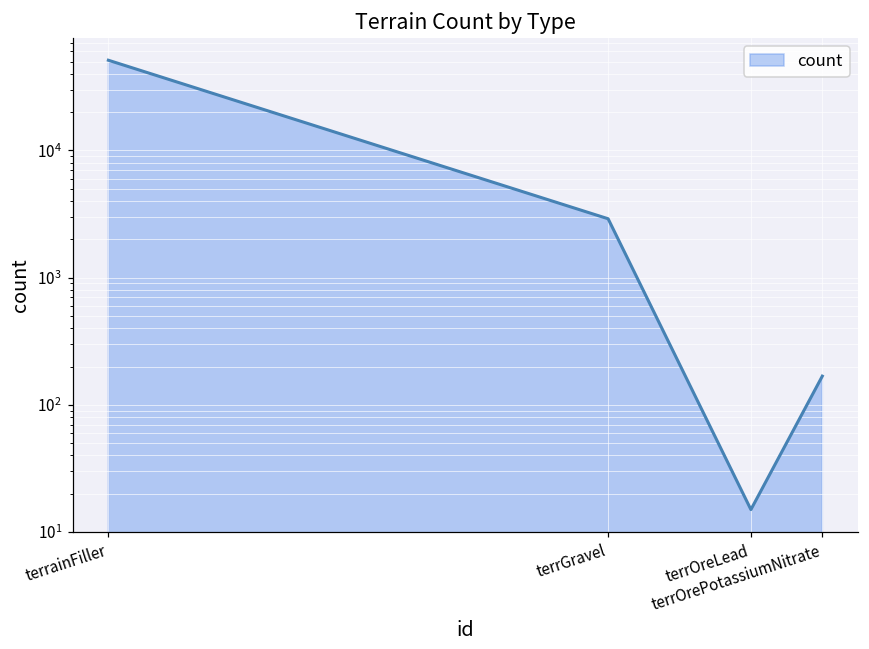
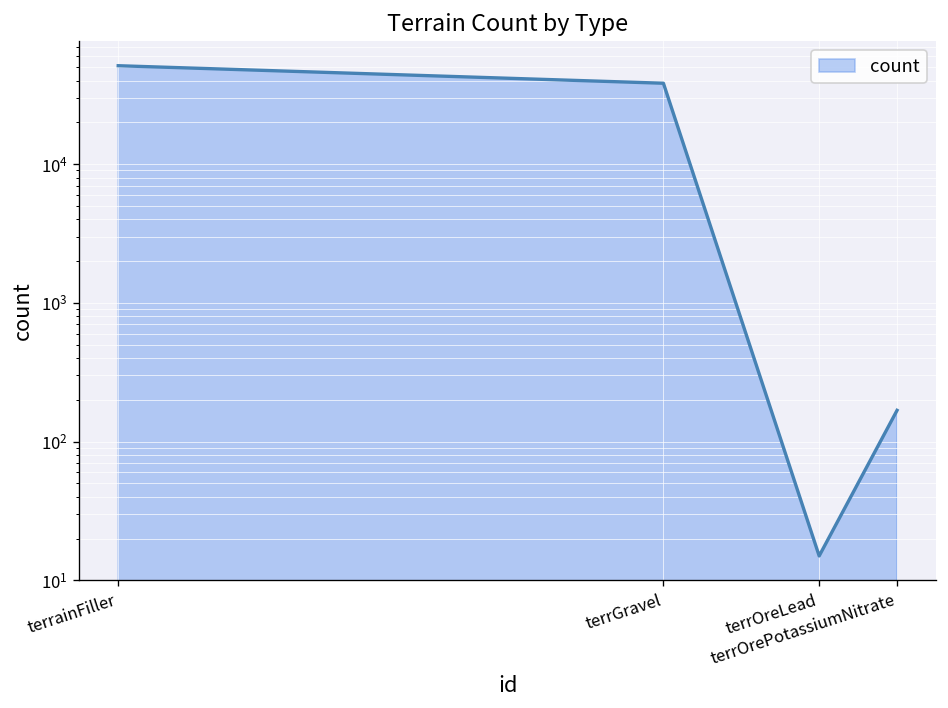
  {
    "terrainFiller": 50000,
-   "terrGravel": 2900,
+   "terrGravel": 38000,
    "terrOreLead": 15,
    "terrOrePotassiumNitrate": 170
  }
